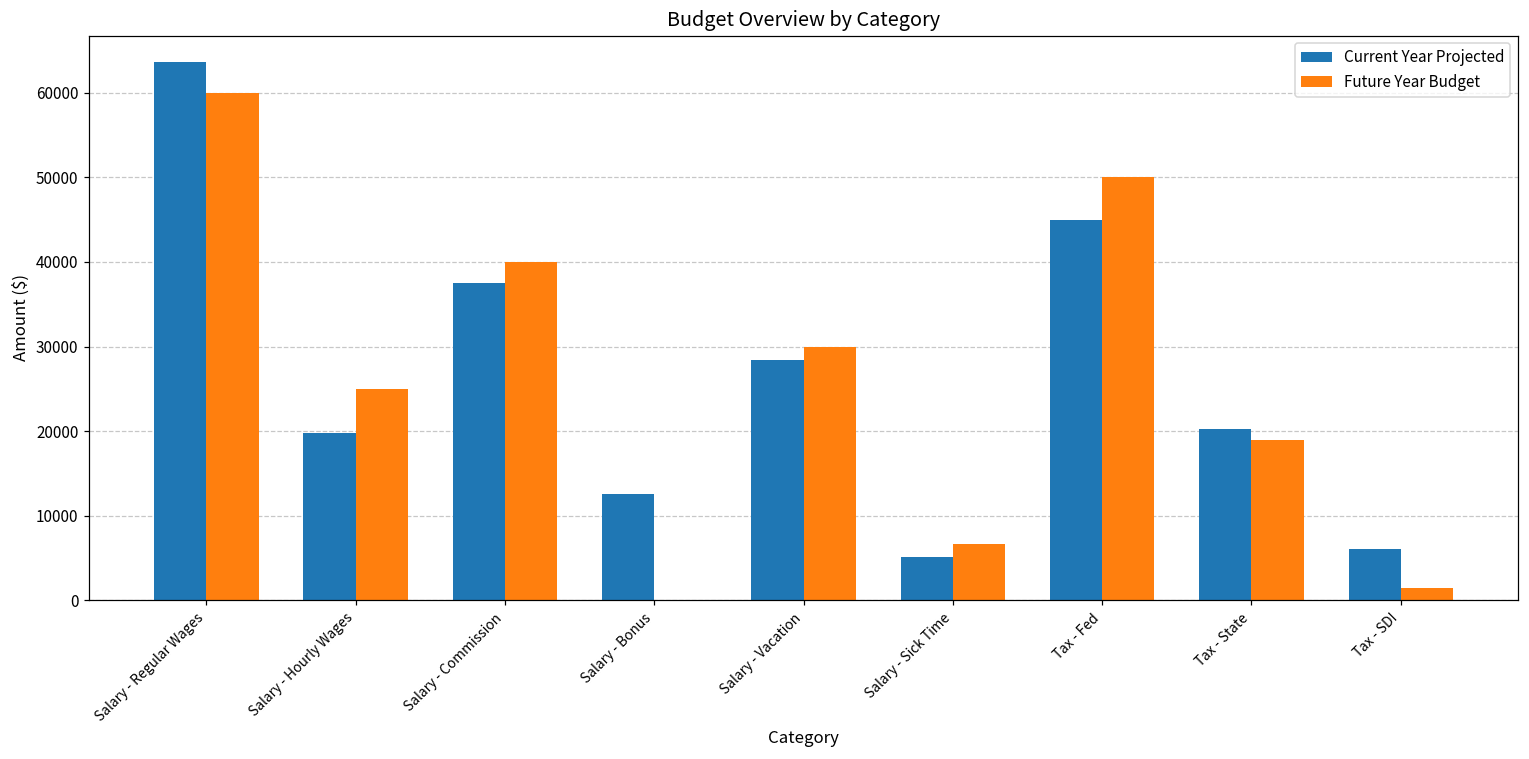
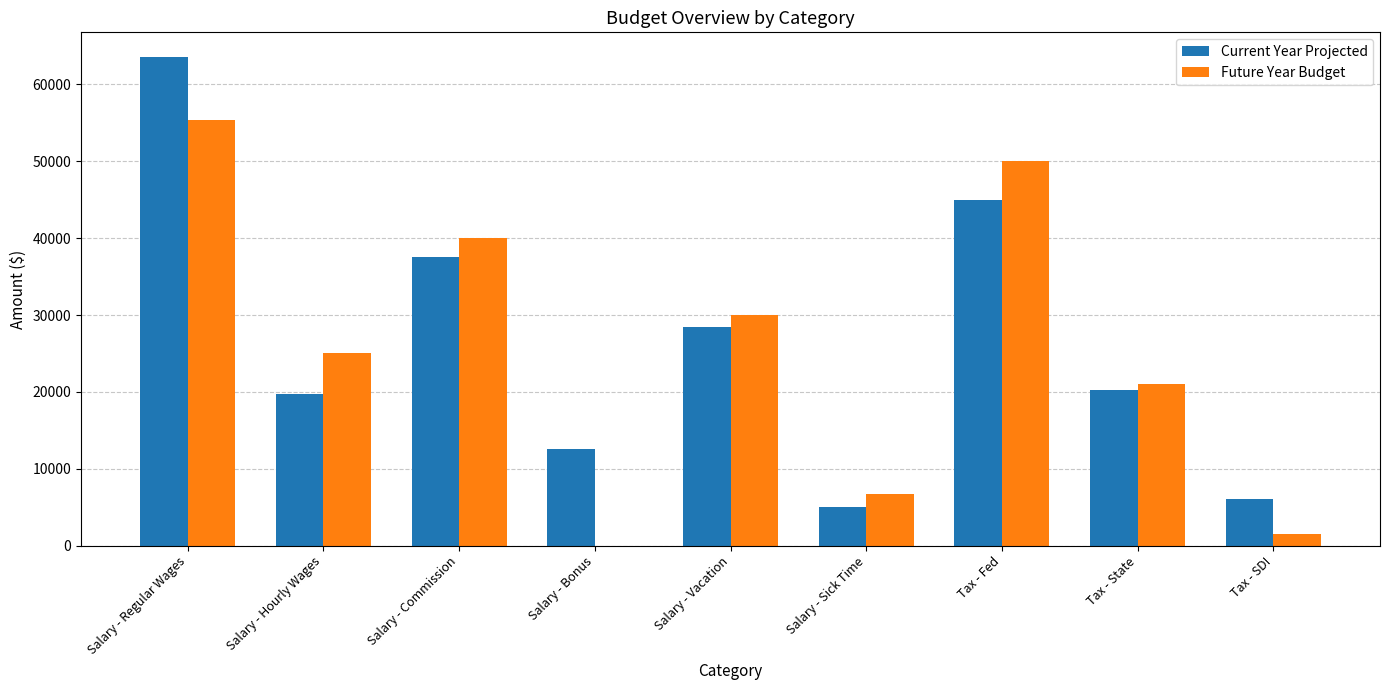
  {
    "Current Year Projected": {
      "Salary - Regular Wages": 64000,
      "Salary - Hourly Wages": 20000,
      "Salary - Commission": 38000,
      "Salary - Bonus": 13000,
      "Salary - Vacation": 28000,
      "Salary - Sick Time": 5000,
      "Tax - Fed": 45000,
      "Tax - State": 20000,
      "Tax - SDI": 6000
    },
    "Future Year Budget": {
-     "Salary - Regular Wages": 60000,
+     "Salary - Regular Wages": 55000,
      "Salary - Hourly Wages": 25000,
      "Salary - Commission": 40000,
      "Salary - Bonus": 0,
      "Salary - Vacation": 30000,
      "Salary - Sick Time": 7000,
      "Tax - Fed": 50000,
-     "Tax - State": 19000,
+     "Tax - State": 21000,
      "Tax - SDI": 2000
    }
  }
